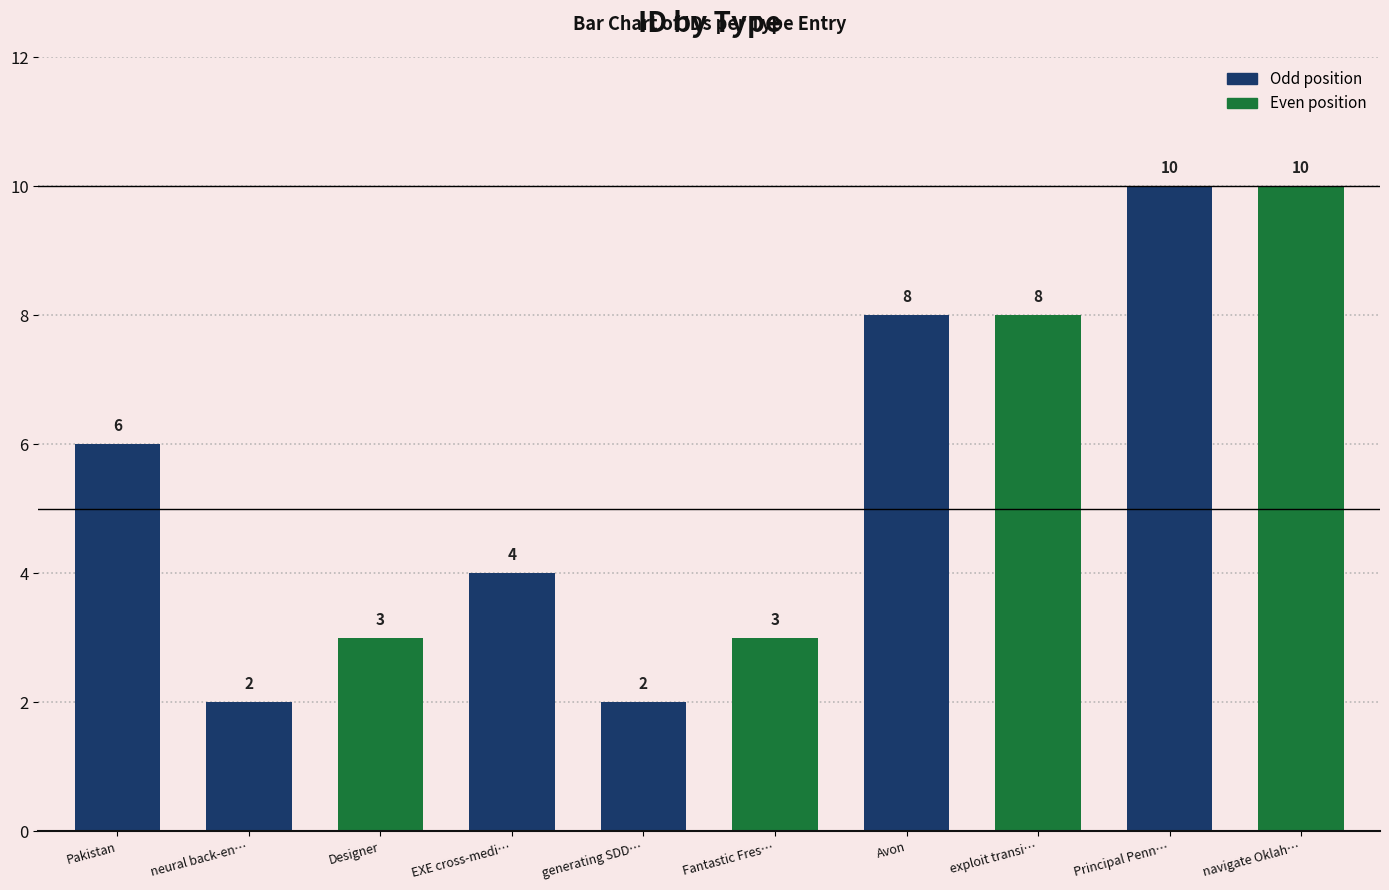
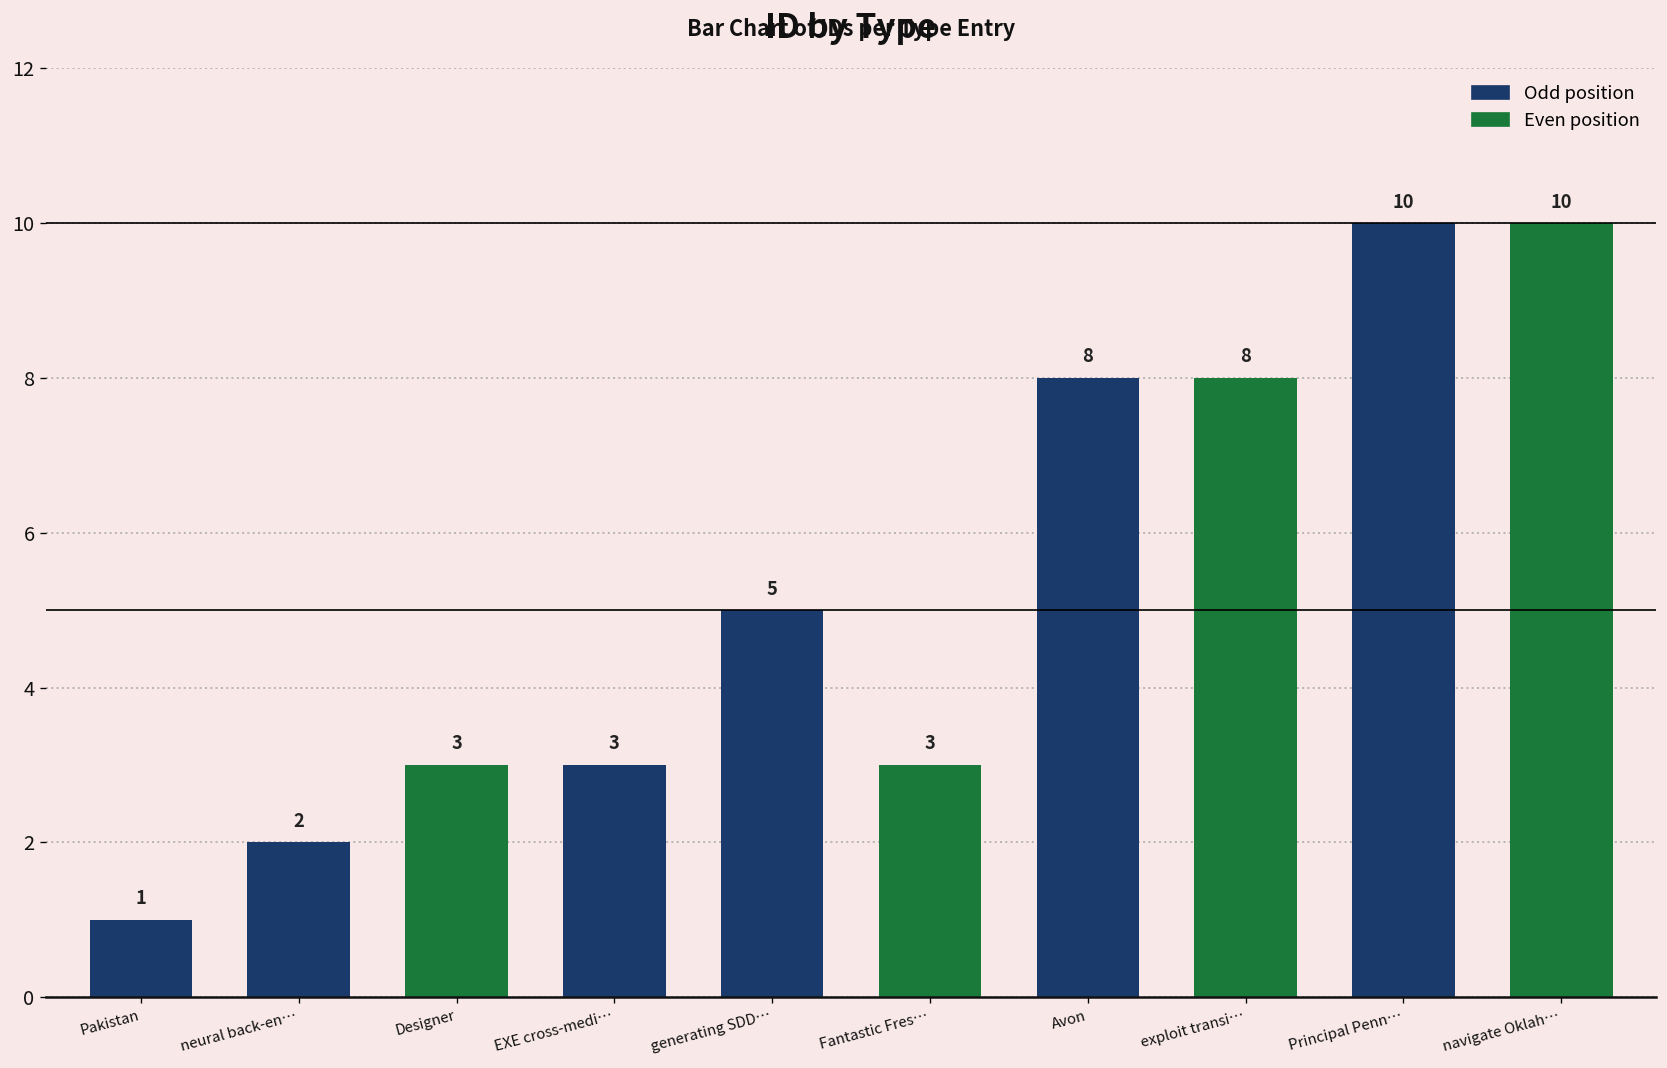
  {
-   "Pakistan": 6,
+   "Pakistan": 1,
    "neural back-en…": 2,
    "Designer": 3,
-   "EXE cross-medi…": 4,
-   "generating SDD…": 2,
+   "EXE cross-medi…": 3,
+   "generating SDD…": 5,
    "Fantastic Fres…": 3,
    "Avon": 8,
    "exploit transi…": 8,
    "Principal Penn…": 10,
    "navigate Oklah…": 10
  }
